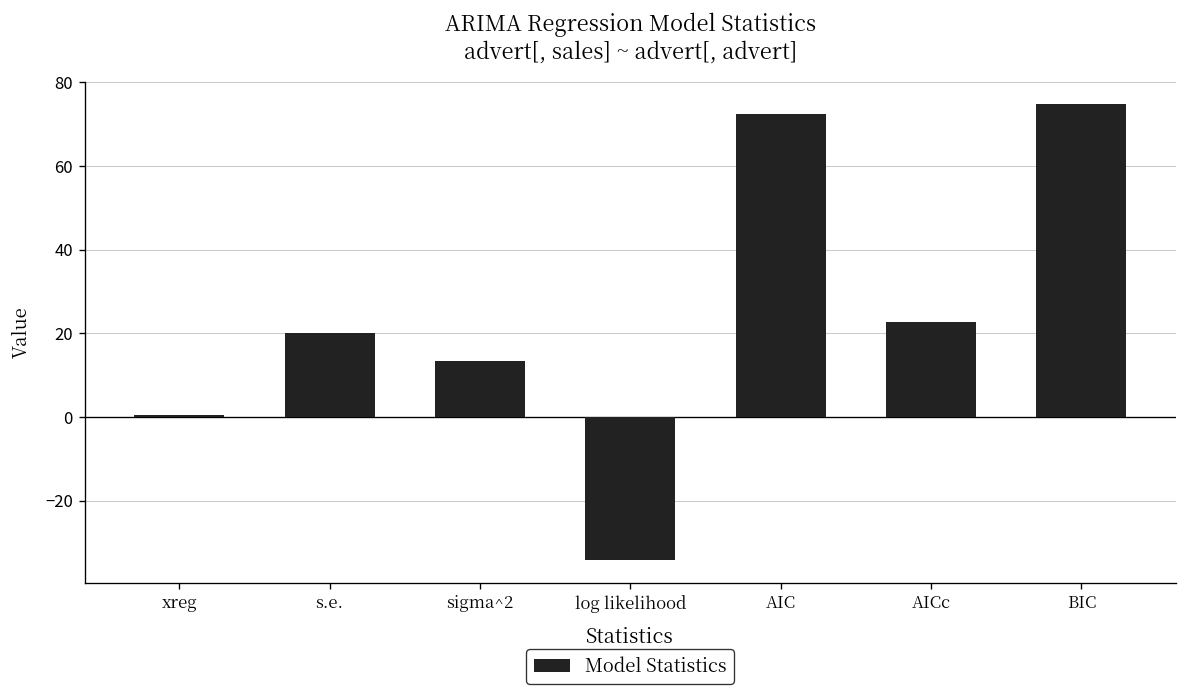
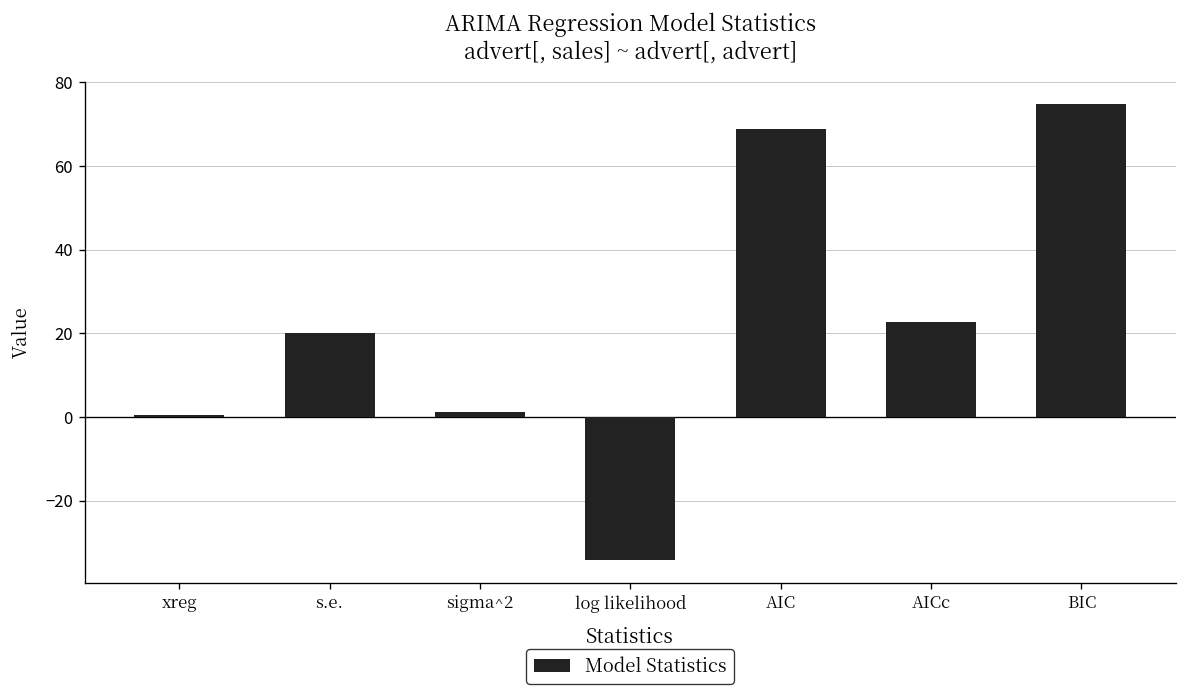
  {
    "s.e.": 20,
-   "sigma^2": 13,
+   "sigma^2": 1,
    "log likelihood": -34,
-   "AIC": 72,
+   "AIC": 69,
    "AICc": 23,
    "BIC": 75
  }
